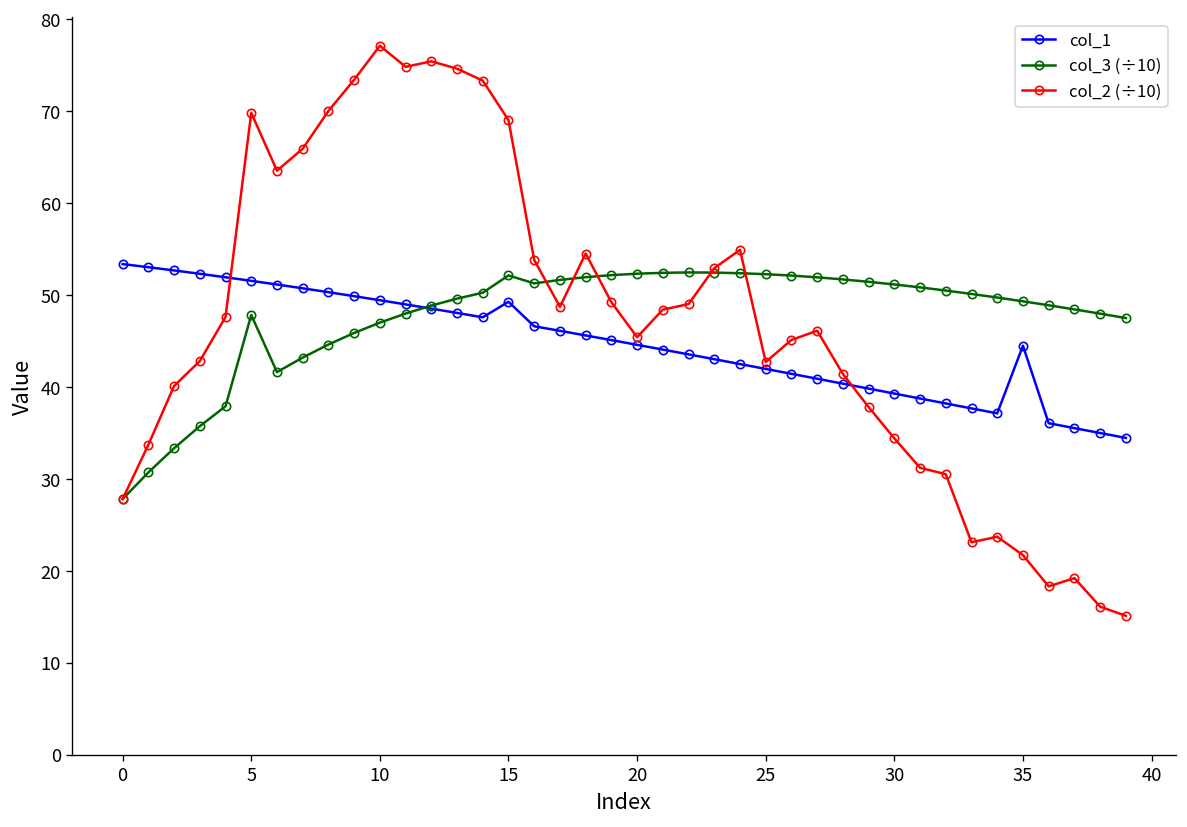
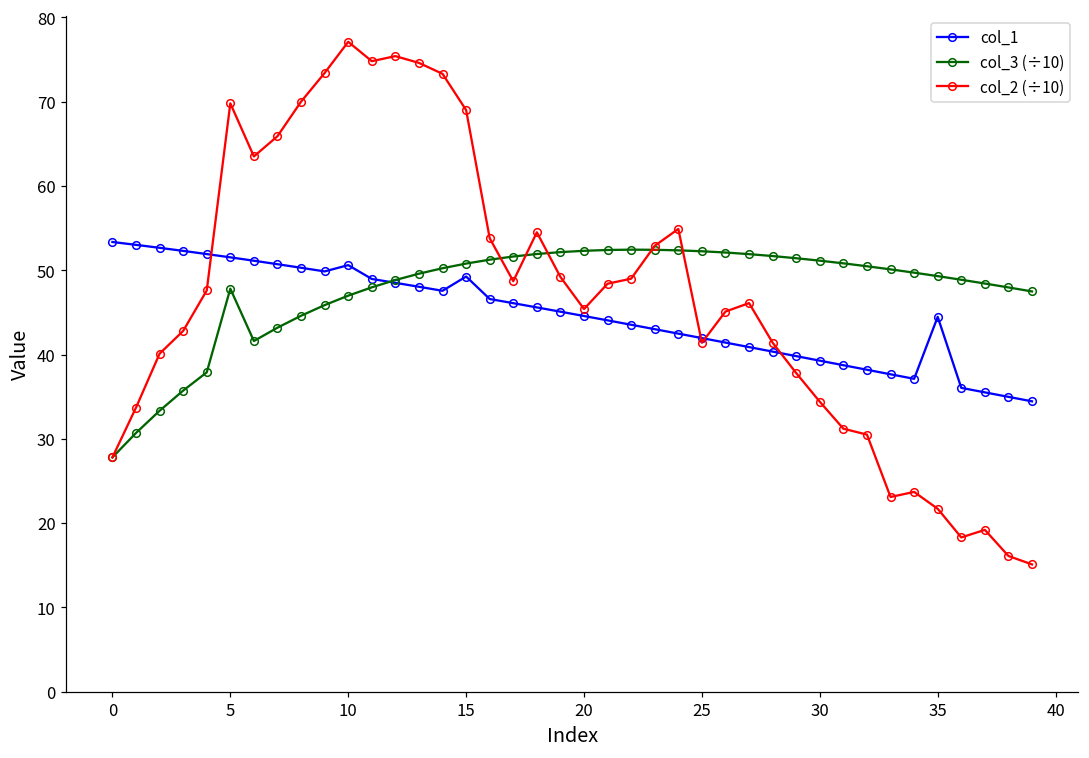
  {
    "col_1": {
      "0": 53,
      "5": 52,
-     "10": 49,
+     "10": 51,
      "15": 49,
      "20": 45,
      "25": 42,
      "30": 39,
      "35": 44
    },
    "col_3 (÷10)": {
      "5": 48,
      "10": 47,
-     "15": 52,
+     "15": 51,
      "20": 52,
      "25": 52,
      "30": 51,
      "35": 49
    },
    "col_2 (÷10)": {
      "5": 70,
      "10": 77,
      "15": 69,
      "20": 45,
-     "25": 43,
+     "25": 41,
      "30": 34,
      "35": 22
    }
  }
